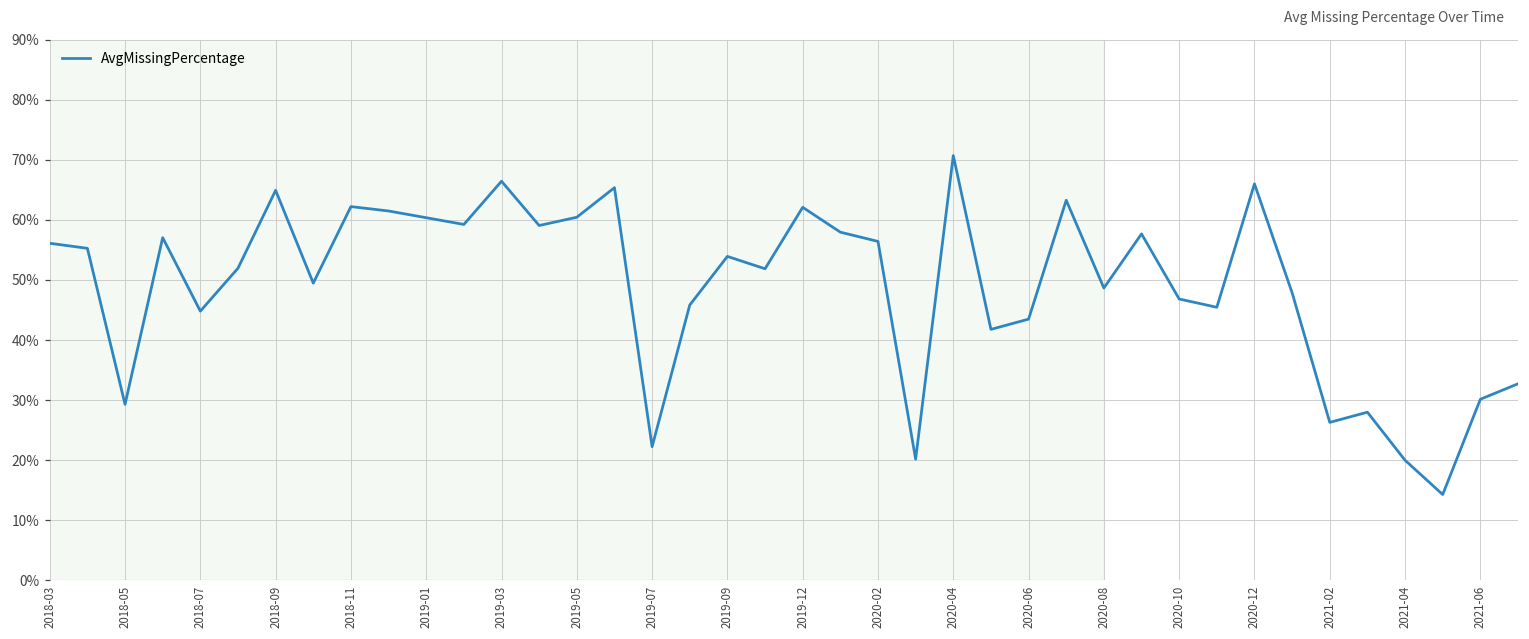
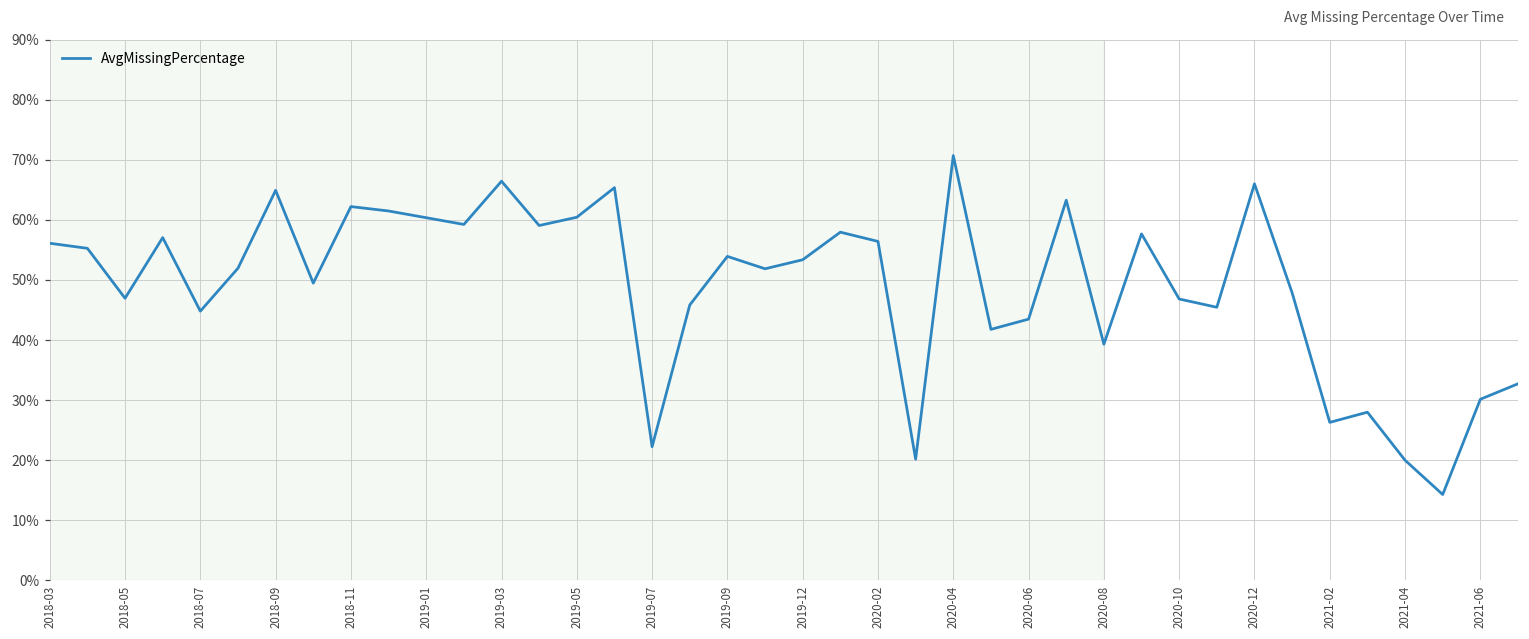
  {
    "2018-03": "56%",
-   "2018-05": "29%",
+   "2018-05": "47%",
    "2018-07": "45%",
    "2018-09": "65%",
    "2018-11": "62%",
    "2019-01": "60%",
    "2019-03": "66%",
    "2019-05": "60%",
    "2019-07": "22%",
    "2019-09": "54%",
-   "2019-12": "62%",
+   "2019-12": "53%",
    "2020-02": "56%",
    "2020-04": "71%",
    "2020-06": "43%",
-   "2020-08": "49%",
+   "2020-08": "39%",
    "2020-10": "47%",
    "2020-12": "66%",
    "2021-02": "26%",
    "2021-04": "20%",
    "2021-06": "30%"
  }
